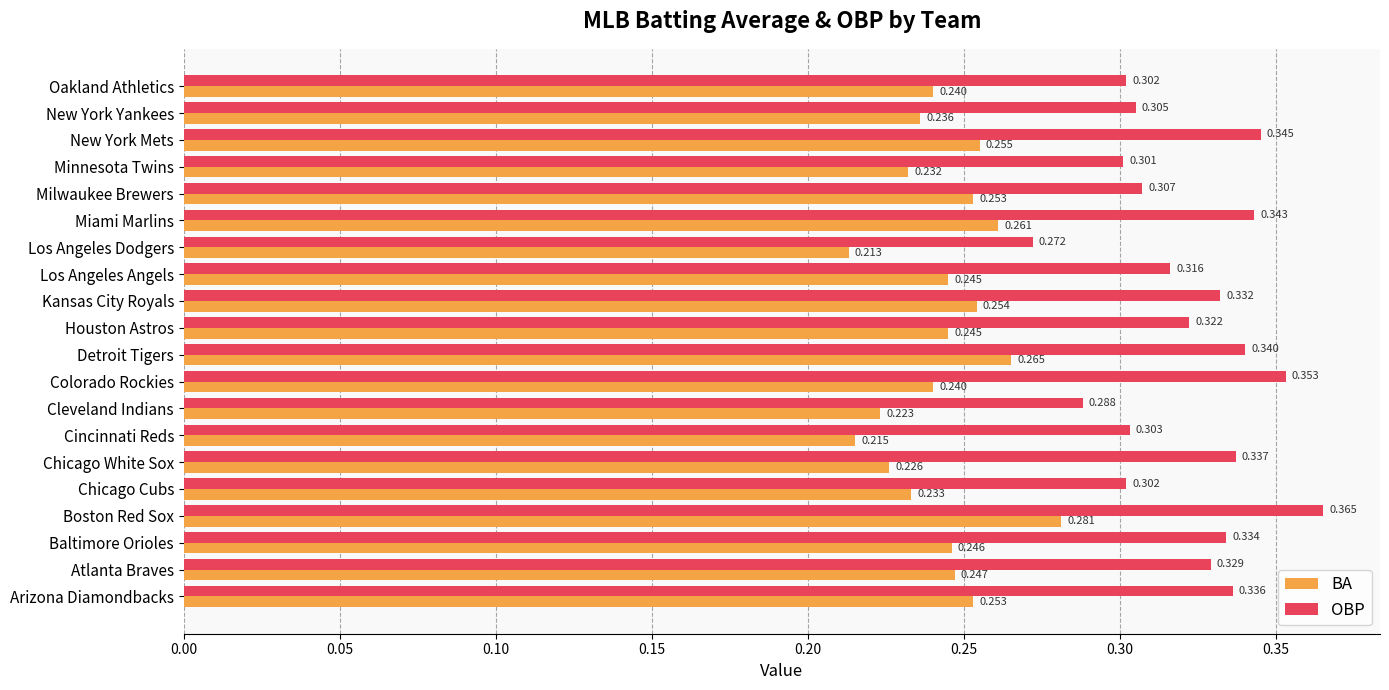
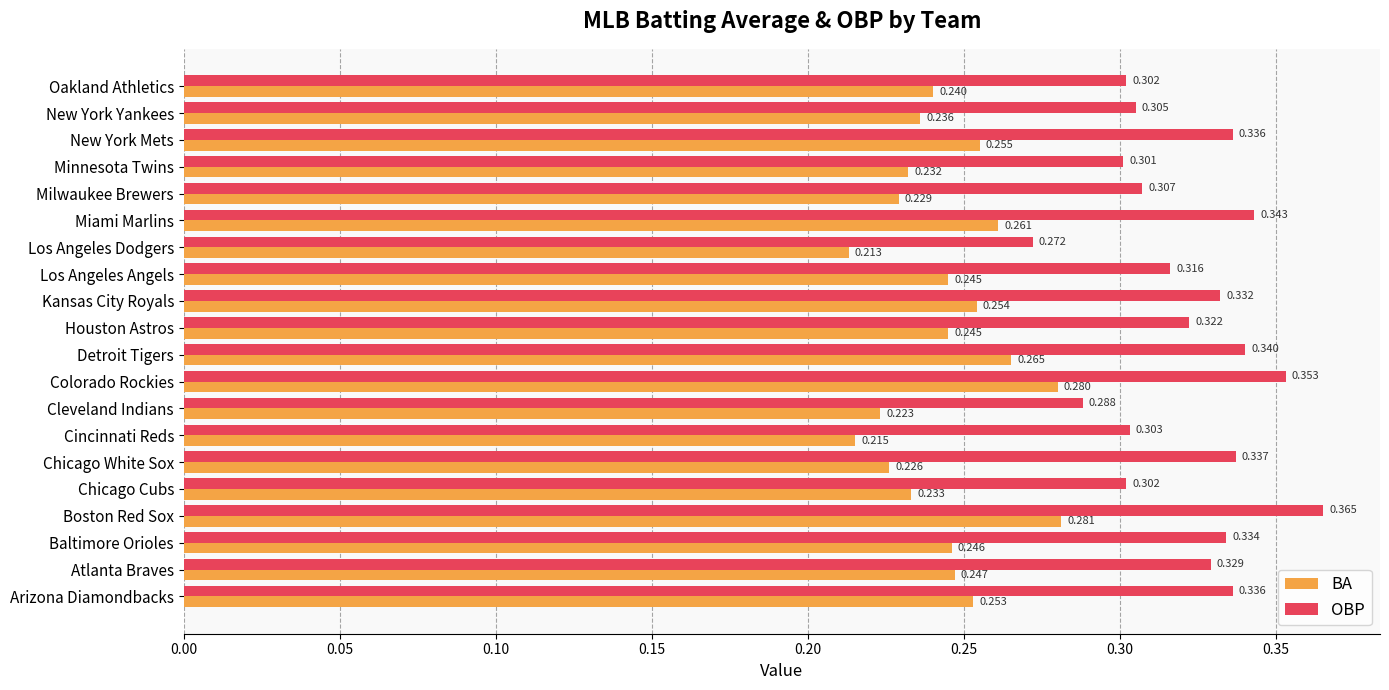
  {
    "BA": {
      "Oakland Athletics": 0.240,
      "New York Yankees": 0.236,
      "New York Mets": 0.255,
      "Minnesota Twins": 0.232,
-     "Milwaukee Brewers": 0.253,
+     "Milwaukee Brewers": 0.229,
      "Miami Marlins": 0.261,
      "Los Angeles Dodgers": 0.213,
      "Los Angeles Angels": 0.245,
      "Kansas City Royals": 0.254,
      "Houston Astros": 0.245,
      "Detroit Tigers": 0.265,
-     "Colorado Rockies": 0.240,
+     "Colorado Rockies": 0.280,
      "Cleveland Indians": 0.223,
      "Cincinnati Reds": 0.215,
      "Chicago White Sox": 0.226,
      "Chicago Cubs": 0.233,
      "Boston Red Sox": 0.281,
      "Baltimore Orioles": 0.246,
      "Atlanta Braves": 0.247,
      "Arizona Diamondbacks": 0.253
    },
    "OBP": {
      "Oakland Athletics": 0.302,
      "New York Yankees": 0.305,
-     "New York Mets": 0.345,
+     "New York Mets": 0.336,
      "Minnesota Twins": 0.301,
      "Milwaukee Brewers": 0.307,
      "Miami Marlins": 0.343,
      "Los Angeles Dodgers": 0.272,
      "Los Angeles Angels": 0.316,
      "Kansas City Royals": 0.332,
      "Houston Astros": 0.322,
      "Detroit Tigers": 0.340,
      "Colorado Rockies": 0.353,
      "Cleveland Indians": 0.288,
      "Cincinnati Reds": 0.303,
      "Chicago White Sox": 0.337,
      "Chicago Cubs": 0.302,
      "Boston Red Sox": 0.365,
      "Baltimore Orioles": 0.334,
      "Atlanta Braves": 0.329,
      "Arizona Diamondbacks": 0.336
    }
  }
